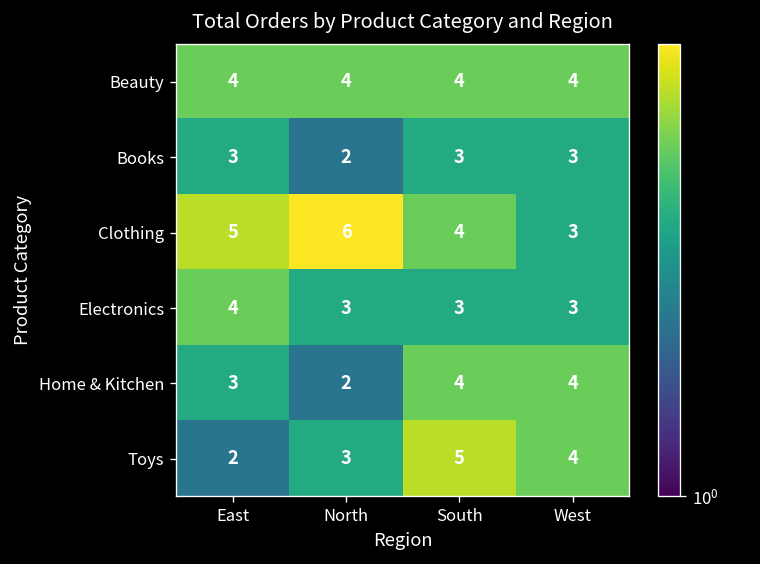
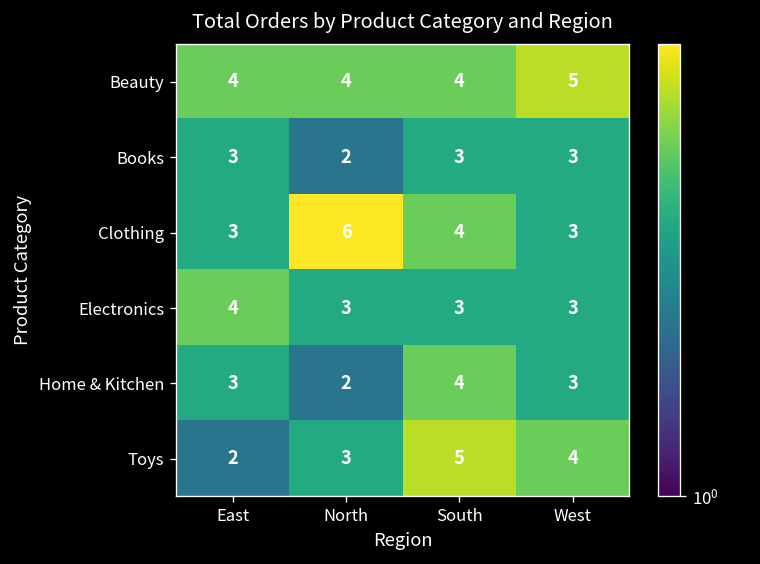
  {
    "Beauty": {
      "East": 4,
      "North": 4,
      "South": 4,
-     "West": 4
+     "West": 5
    },
    "Books": {
      "East": 3,
      "North": 2,
      "South": 3,
      "West": 3
    },
    "Clothing": {
-     "East": 5,
+     "East": 3,
      "North": 6,
      "South": 4,
      "West": 3
    },
    "Electronics": {
      "East": 4,
      "North": 3,
      "South": 3,
      "West": 3
    },
    "Home & Kitchen": {
      "East": 3,
      "North": 2,
      "South": 4,
-     "West": 4
+     "West": 3
    },
    "Toys": {
      "East": 2,
      "North": 3,
      "South": 5,
      "West": 4
    }
  }
